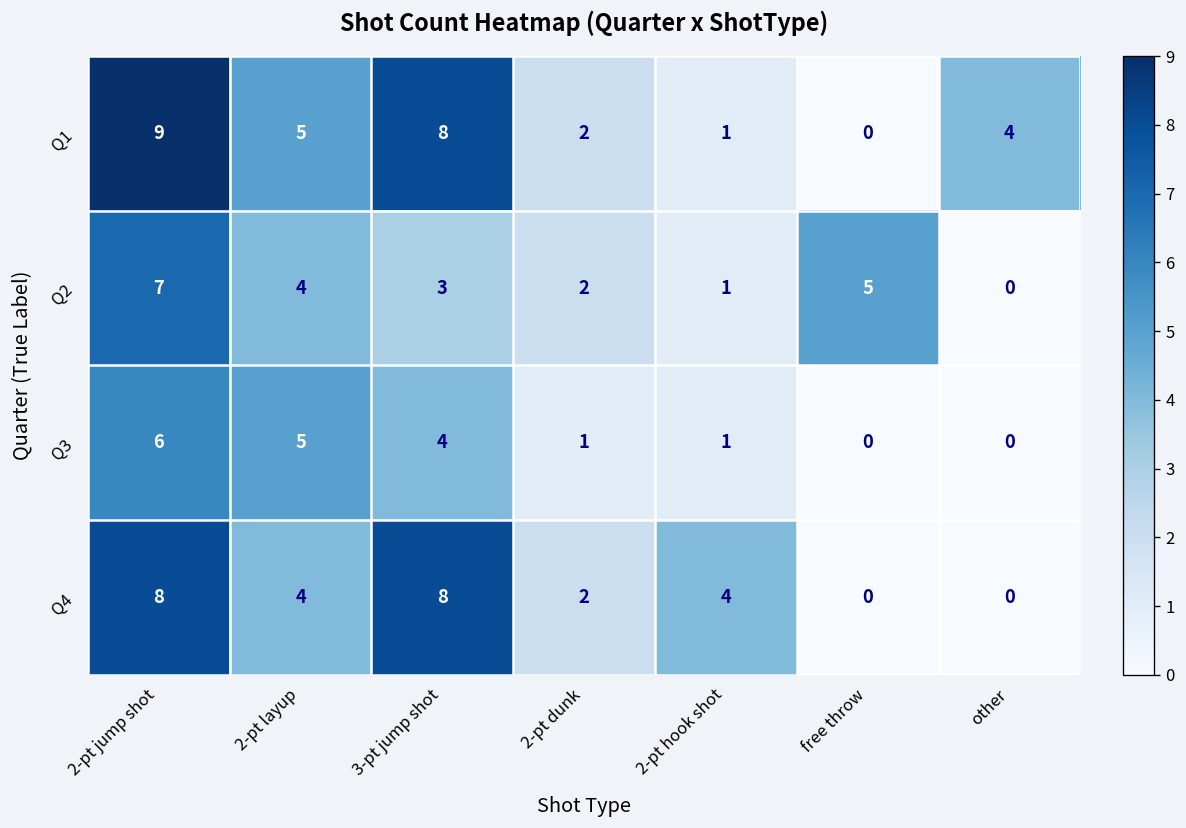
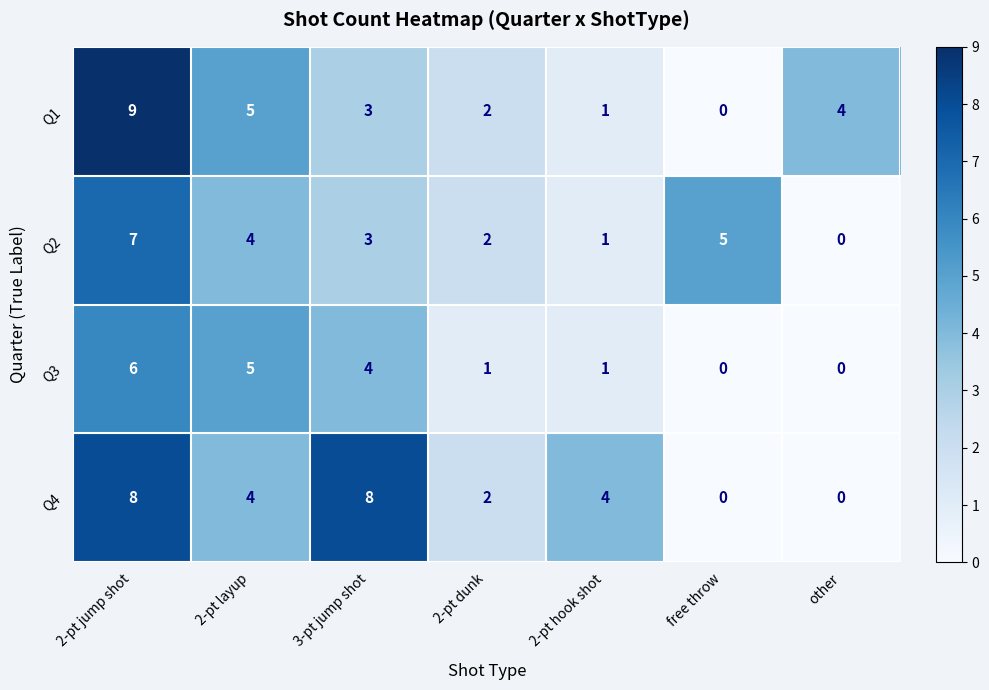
  {
    "Q1": {
      "2-pt jump shot": 9,
      "2-pt layup": 5,
-     "3-pt jump shot": 8,
+     "3-pt jump shot": 3,
      "2-pt dunk": 2,
      "2-pt hook shot": 1,
      "free throw": 0,
      "other": 4
    },
    "Q2": {
      "2-pt jump shot": 7,
      "2-pt layup": 4,
      "3-pt jump shot": 3,
      "2-pt dunk": 2,
      "2-pt hook shot": 1,
      "free throw": 5,
      "other": 0
    },
    "Q3": {
      "2-pt jump shot": 6,
      "2-pt layup": 5,
      "3-pt jump shot": 4,
      "2-pt dunk": 1,
      "2-pt hook shot": 1,
      "free throw": 0,
      "other": 0
    },
    "Q4": {
      "2-pt jump shot": 8,
      "2-pt layup": 4,
      "3-pt jump shot": 8,
      "2-pt dunk": 2,
      "2-pt hook shot": 4,
      "free throw": 0,
      "other": 0
    }
  }
